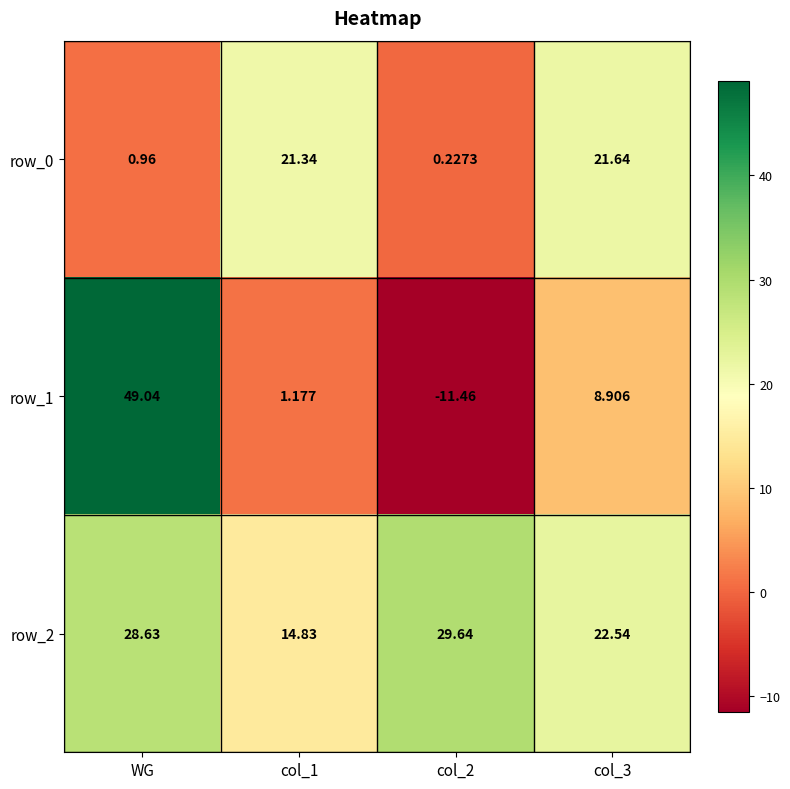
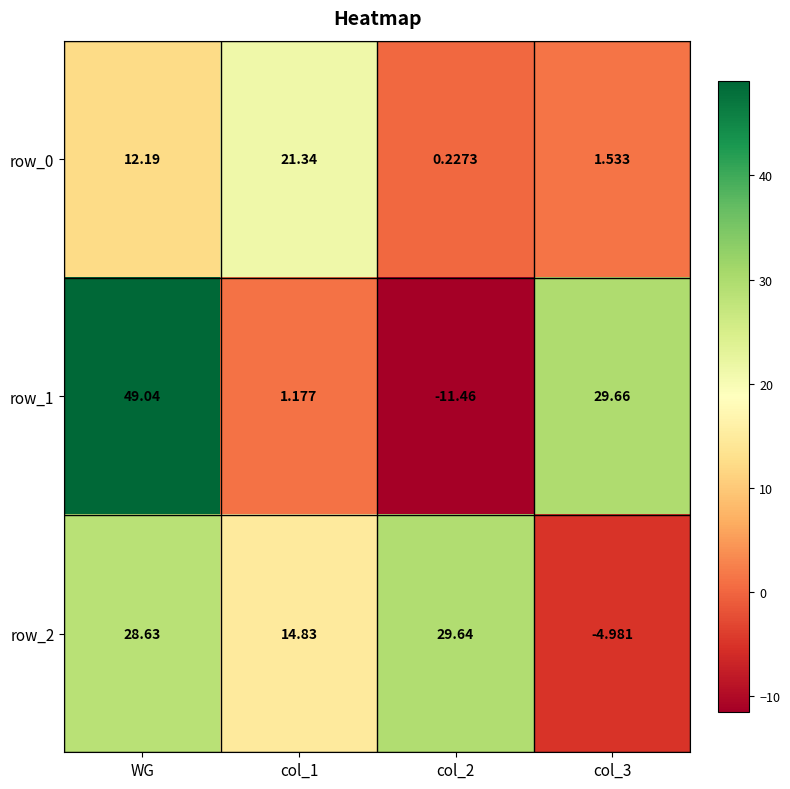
  {
    "row_0": {
-     "WG": 0.96,
+     "WG": 12.19,
      "col_1": 21.34,
      "col_2": 0.2273,
-     "col_3": 21.64
+     "col_3": 1.533
    },
    "row_1": {
      "WG": 49.04,
      "col_1": 1.177,
      "col_2": -11.46,
-     "col_3": 8.906
+     "col_3": 29.66
    },
    "row_2": {
      "WG": 28.63,
      "col_1": 14.83,
      "col_2": 29.64,
-     "col_3": 22.54
+     "col_3": -4.981
    }
  }
